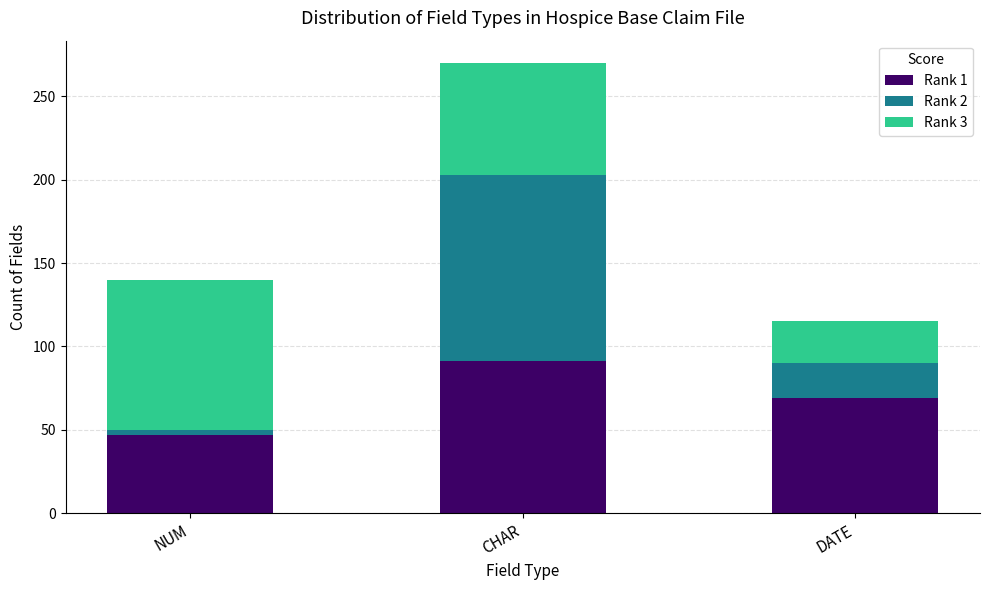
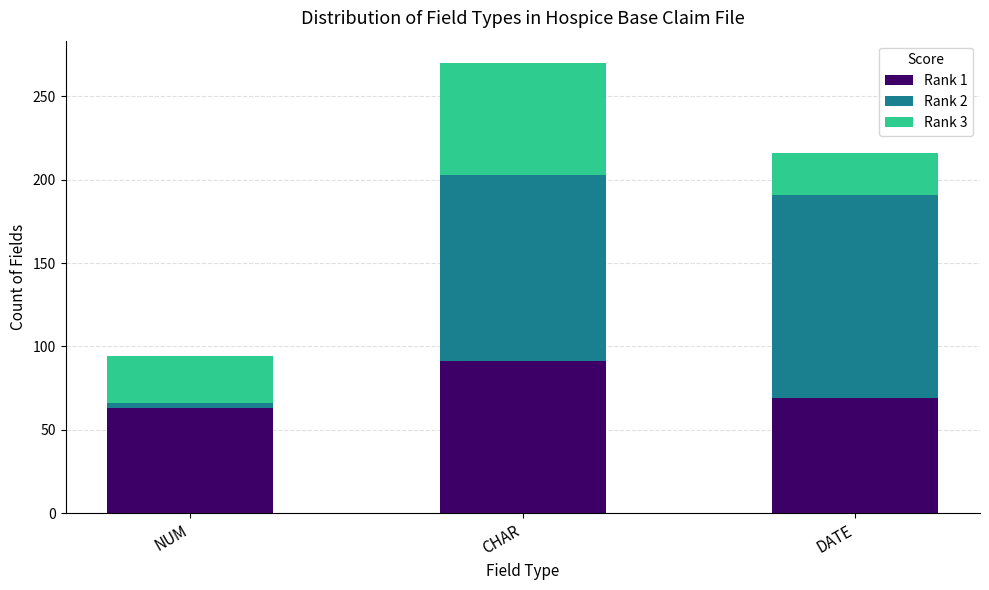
  {
    "Rank 1": {
-     "NUM": 47,
+     "NUM": 63,
      "CHAR": 91,
      "DATE": 69
    },
    "Rank 2": {
      "NUM": 3,
      "CHAR": 112,
-     "DATE": 21
+     "DATE": 122
    },
    "Rank 3": {
-     "NUM": 90,
+     "NUM": 28,
      "CHAR": 67,
      "DATE": 25
    }
  }
